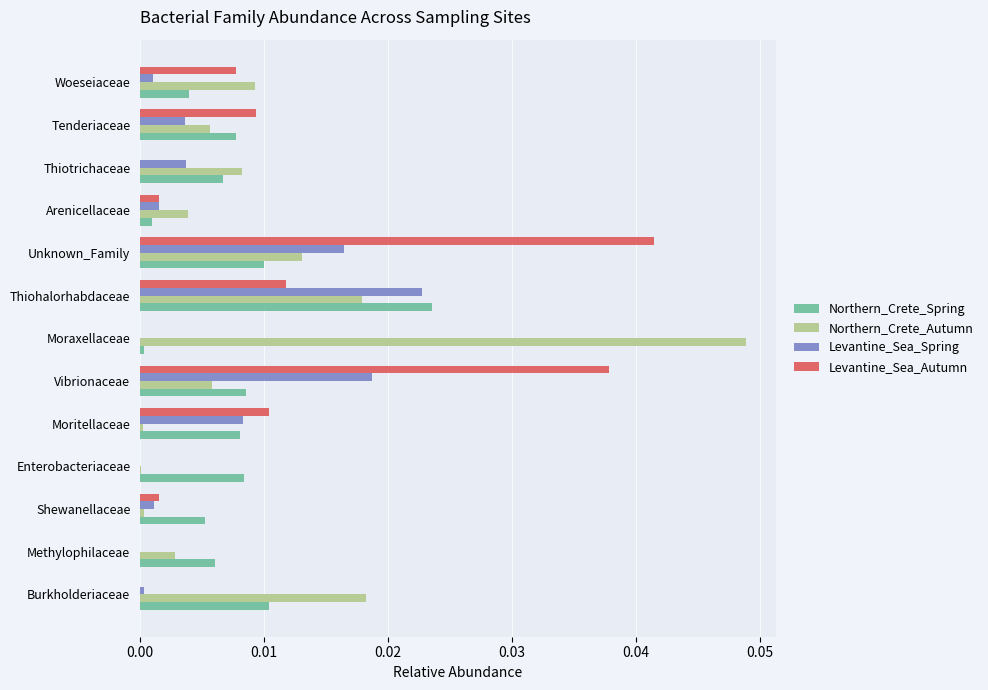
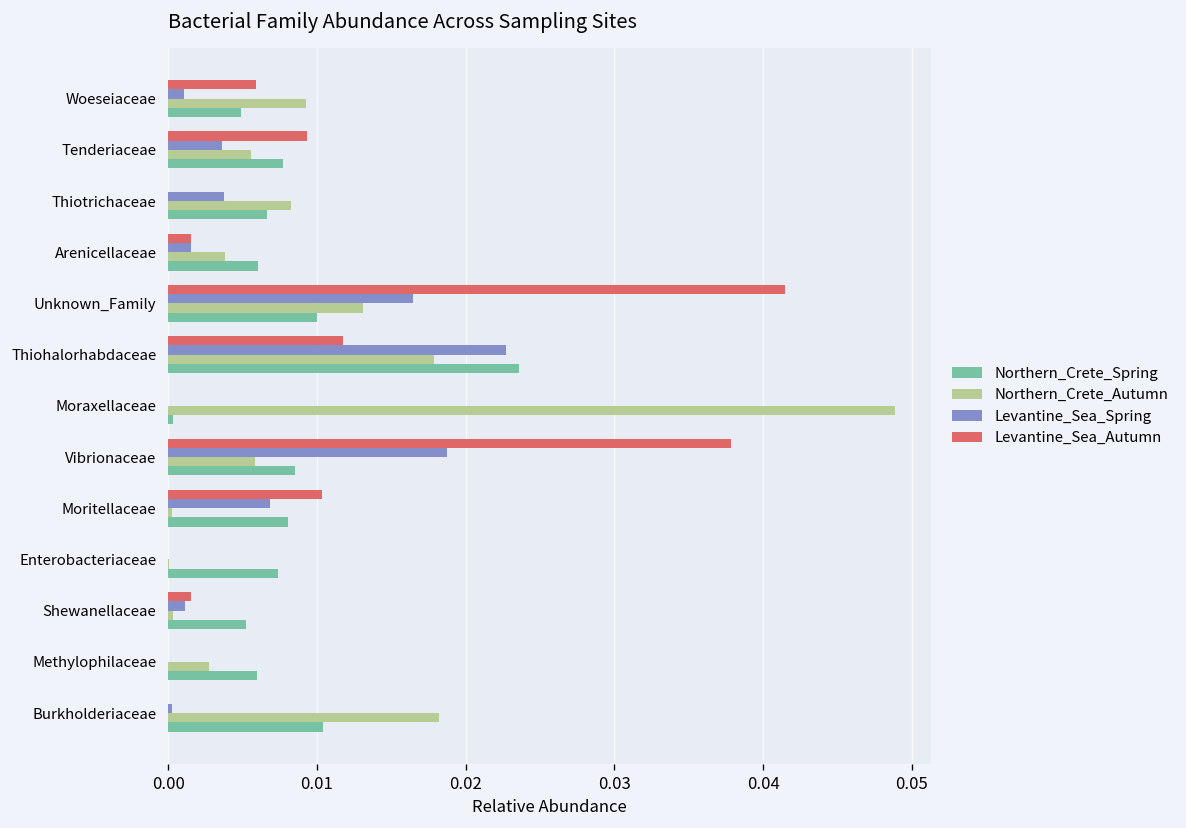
  {
    "Northern_Crete_Spring": {
-     "Woeseiaceae": 0.0039,
+     "Woeseiaceae": 0.0049,
      "Tenderiaceae": 0.0077,
      "Thiotrichaceae": 0.0067,
-     "Arenicellaceae": 0.0009,
+     "Arenicellaceae": 0.0061,
      "Unknown_Family": 0.0100,
      "Thiohalorhabdaceae": 0.0236,
      "Moraxellaceae": 0.0003,
      "Vibrionaceae": 0.0085,
      "Moritellaceae": 0.0080,
-     "Enterobacteriaceae": 0.0084,
+     "Enterobacteriaceae": 0.0074,
      "Shewanellaceae": 0.0052,
      "Methylophilaceae": 0.0060,
      "Burkholderiaceae": 0.0104
    },
    "Northern_Crete_Autumn": {
      "Woeseiaceae": 0.0093,
      "Tenderiaceae": 0.0056,
      "Thiotrichaceae": 0.0082,
      "Arenicellaceae": 0.0038,
      "Unknown_Family": 0.0131,
      "Thiohalorhabdaceae": 0.0179,
      "Moraxellaceae": 0.0489,
      "Vibrionaceae": 0.0058,
      "Moritellaceae": 0.0002,
      "Shewanellaceae": 0.0004,
      "Methylophilaceae": 0.0028,
      "Burkholderiaceae": 0.0182
    },
    "Levantine_Sea_Spring": {
      "Woeseiaceae": 0.0011,
      "Tenderiaceae": 0.0036,
      "Thiotrichaceae": 0.0037,
      "Arenicellaceae": 0.0015,
      "Unknown_Family": 0.0165,
      "Thiohalorhabdaceae": 0.0227,
      "Moraxellaceae": 0.0000,
      "Vibrionaceae": 0.0187,
-     "Moritellaceae": 0.0083,
+     "Moritellaceae": 0.0069,
      "Enterobacteriaceae": 0.0000,
      "Shewanellaceae": 0.0011,
      "Methylophilaceae": 0.0000,
      "Burkholderiaceae": 0.0003
    },
    "Levantine_Sea_Autumn": {
-     "Woeseiaceae": 0.0078,
+     "Woeseiaceae": 0.0059,
      "Tenderiaceae": 0.0093,
      "Thiotrichaceae": 0.0000,
      "Arenicellaceae": 0.0016,
      "Unknown_Family": 0.0415,
      "Thiohalorhabdaceae": 0.0118,
      "Moraxellaceae": 0.0000,
      "Vibrionaceae": 0.0378,
      "Moritellaceae": 0.0104,
      "Enterobacteriaceae": 0.0000,
      "Shewanellaceae": 0.0016,
      "Methylophilaceae": 0.0000,
      "Burkholderiaceae": 0.0000
    }
  }
